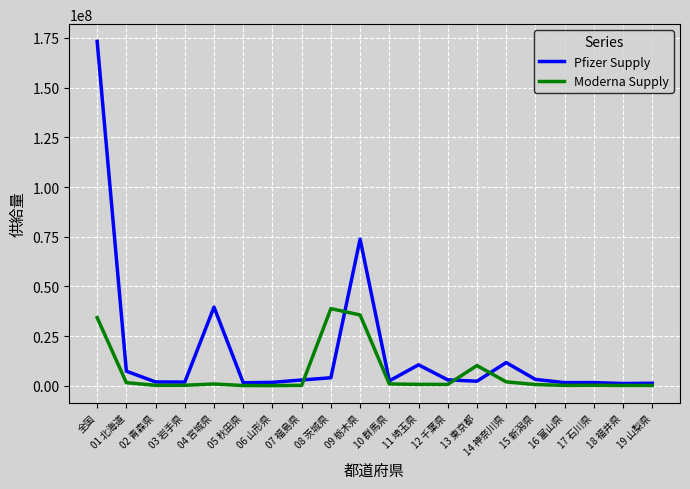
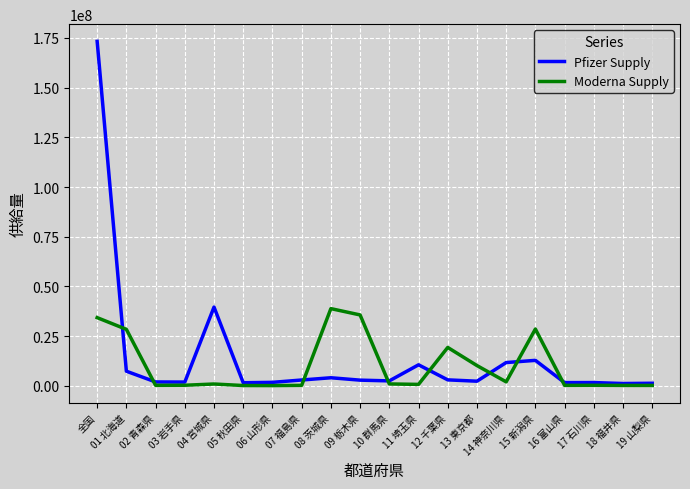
  {
    "Pfizer Supply": {
      "全国": 173000000,
      "01 北海道": 7000000,
      "02 青森県": 2000000,
      "03 岩手県": 2000000,
      "04 宮城県": 40000000,
      "05 秋田県": 1000000,
      "06 山形県": 2000000,
      "07 福島県": 3000000,
      "08 茨城県": 4000000,
-     "09 栃木県": 74000000,
+     "09 栃木県": 3000000,
      "10 群馬県": 2000000,
      "11 埼玉県": 11000000,
      "12 千葉県": 3000000,
      "13 東京都": 2000000,
      "14 神奈川県": 12000000,
-     "15 新潟県": 3000000,
+     "15 新潟県": 13000000,
      "16 富山県": 2000000,
      "17 石川県": 2000000
    },
    "Moderna Supply": {
      "全国": 34000000,
-     "01 北海道": 2000000,
+     "01 北海道": 28000000,
      "02 青森県": 0,
      "03 岩手県": 0,
      "04 宮城県": 1000000,
      "05 秋田県": 0,
      "06 山形県": 0,
      "07 福島県": 0,
      "08 茨城県": 39000000,
      "09 栃木県": 36000000,
      "10 群馬県": 1000000,
      "11 埼玉県": 1000000,
-     "12 千葉県": 1000000,
+     "12 千葉県": 19000000,
      "13 東京都": 10000000,
      "14 神奈川県": 2000000,
-     "15 新潟県": 1000000,
+     "15 新潟県": 29000000,
      "16 富山県": 0,
      "17 石川県": 0
    }
  }
